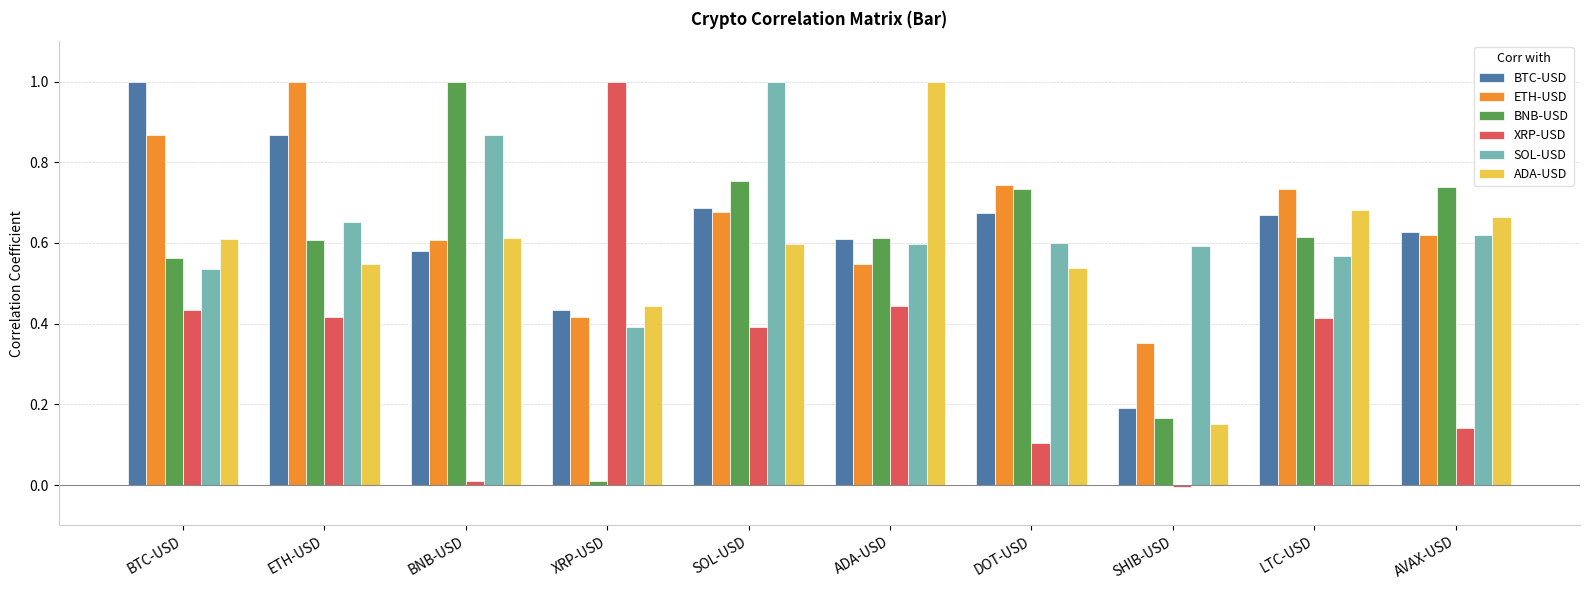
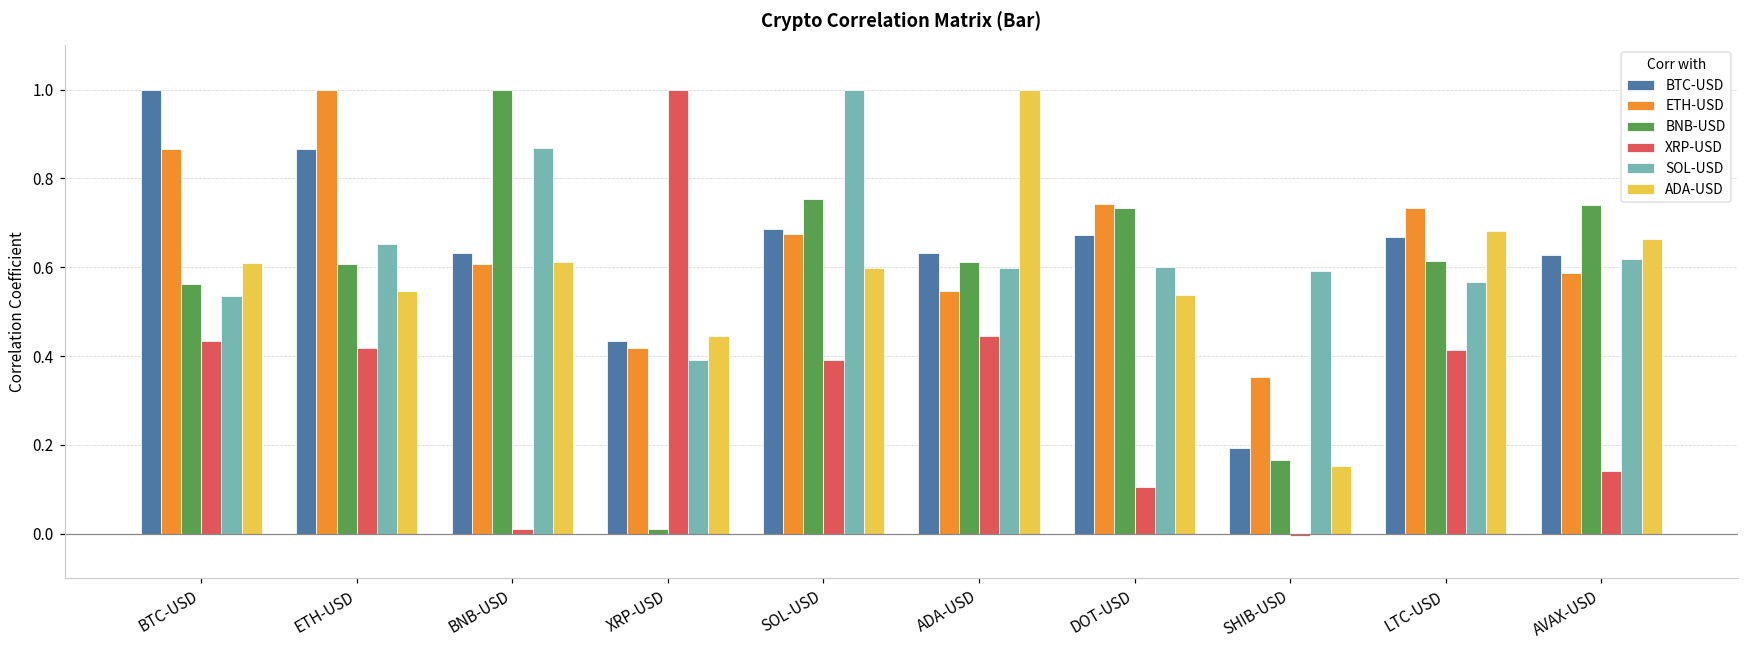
  {
    "BTC-USD": {
      "BTC-USD": 1.00,
      "ETH-USD": 0.87,
-     "BNB-USD": 0.58,
+     "BNB-USD": 0.63,
      "XRP-USD": 0.43,
      "SOL-USD": 0.69,
-     "ADA-USD": 0.61,
+     "ADA-USD": 0.63,
      "DOT-USD": 0.67,
      "SHIB-USD": 0.19,
      "LTC-USD": 0.67,
      "AVAX-USD": 0.63
    },
    "ETH-USD": {
      "BTC-USD": 0.87,
      "ETH-USD": 1.00,
      "BNB-USD": 0.61,
      "XRP-USD": 0.42,
      "SOL-USD": 0.68,
      "ADA-USD": 0.55,
      "DOT-USD": 0.74,
      "SHIB-USD": 0.35,
      "LTC-USD": 0.73,
-     "AVAX-USD": 0.62
+     "AVAX-USD": 0.59
    },
    "BNB-USD": {
      "BTC-USD": 0.56,
      "ETH-USD": 0.61,
      "BNB-USD": 1.00,
      "XRP-USD": 0.01,
      "SOL-USD": 0.75,
      "ADA-USD": 0.61,
      "DOT-USD": 0.73,
      "SHIB-USD": 0.17,
      "LTC-USD": 0.62,
      "AVAX-USD": 0.74
    },
    "XRP-USD": {
      "BTC-USD": 0.43,
      "ETH-USD": 0.42,
      "BNB-USD": 0.01,
      "XRP-USD": 1.00,
      "SOL-USD": 0.39,
      "ADA-USD": 0.44,
      "DOT-USD": 0.10,
      "LTC-USD": 0.41,
      "AVAX-USD": 0.14
    },
    "SOL-USD": {
      "BTC-USD": 0.53,
      "ETH-USD": 0.65,
      "BNB-USD": 0.87,
      "XRP-USD": 0.39,
      "SOL-USD": 1.00,
      "ADA-USD": 0.60,
      "DOT-USD": 0.60,
      "SHIB-USD": 0.59,
      "LTC-USD": 0.57,
      "AVAX-USD": 0.62
    },
    "ADA-USD": {
      "BTC-USD": 0.61,
      "ETH-USD": 0.55,
      "BNB-USD": 0.61,
      "XRP-USD": 0.44,
      "SOL-USD": 0.60,
      "ADA-USD": 1.00,
      "DOT-USD": 0.54,
      "SHIB-USD": 0.15,
      "LTC-USD": 0.68,
      "AVAX-USD": 0.66
    }
  }
